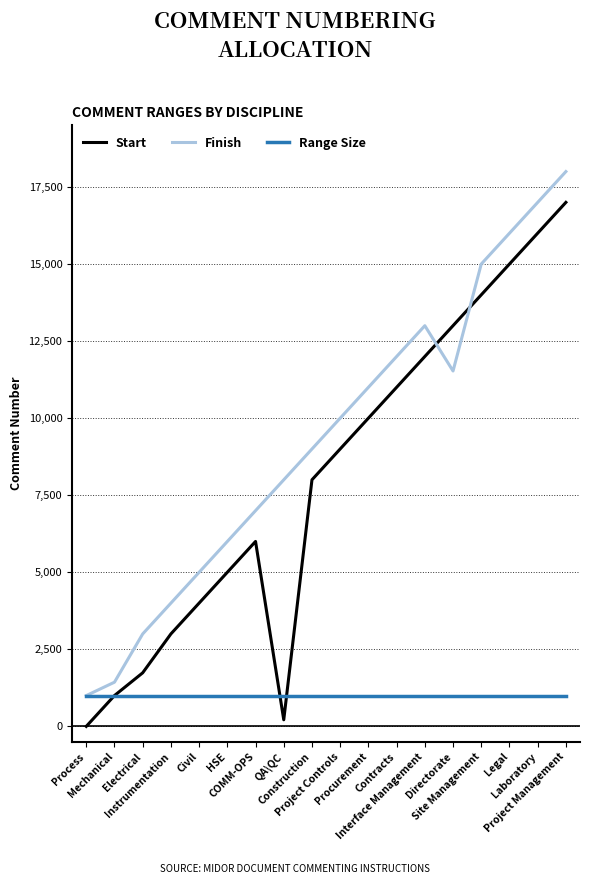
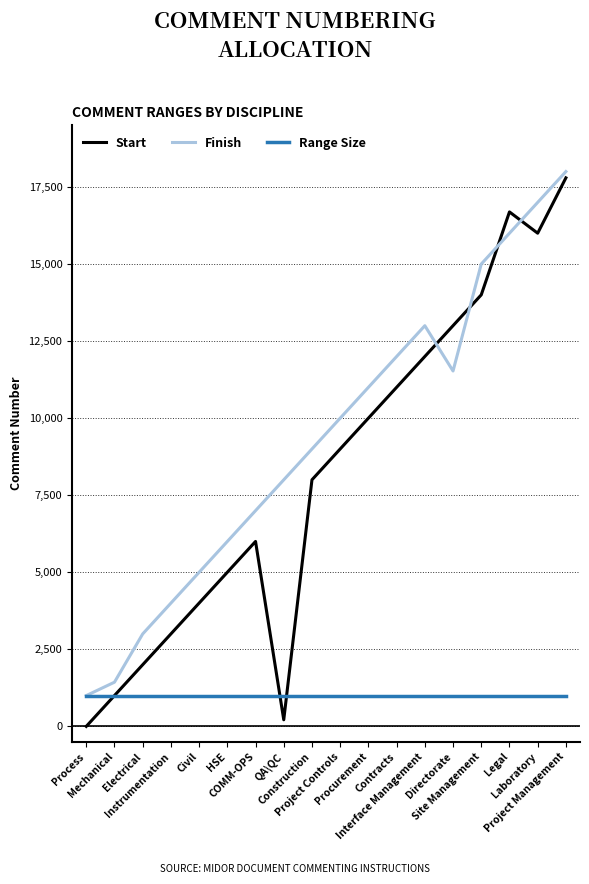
  {
    "Start": {
      "Process": "0",
-     "Electrical": "1,700",
+     "Electrical": "2,000",
      "Instrumentation": "3,000",
      "Civil": "4,000",
      "HSE": "5,000",
      "COMM-OPS": "6,000",
      "QA\\QC": "200",
      "Construction": "8,000",
      "Project Controls": "9,000",
      "Procurement": "10,000",
      "Contracts": "11,000",
      "Interface Management": "12,000",
      "Directorate": "13,000",
      "Site Management": "14,000",
-     "Legal": "15,000",
+     "Legal": "16,700",
      "Laboratory": "16,000",
-     "Project Management": "17,000"
+     "Project Management": "17,800"
    },
    "Finish": {
      "Mechanical": "1,400",
      "Electrical": "3,000",
      "Instrumentation": "4,000",
      "Civil": "5,000",
      "HSE": "6,000",
      "COMM-OPS": "7,000",
      "QA\\QC": "8,000",
      "Construction": "9,000",
      "Project Controls": "10,000",
      "Procurement": "11,000",
      "Contracts": "12,000",
      "Interface Management": "13,000",
      "Directorate": "11,500",
      "Site Management": "15,000",
      "Legal": "16,000",
      "Laboratory": "17,000",
      "Project Management": "18,000"
    },
    "Range Size": {
      "Electrical": "1,000",
      "Instrumentation": "1,000",
      "Civil": "1,000",
      "HSE": "1,000",
      "COMM-OPS": "1,000",
      "QA\\QC": "1,000",
      "Construction": "1,000",
      "Project Controls": "1,000",
      "Procurement": "1,000",
      "Contracts": "1,000",
      "Interface Management": "1,000",
      "Directorate": "1,000",
      "Site Management": "1,000",
      "Legal": "1,000",
      "Laboratory": "1,000",
      "Project Management": "1,000"
    }
  }
